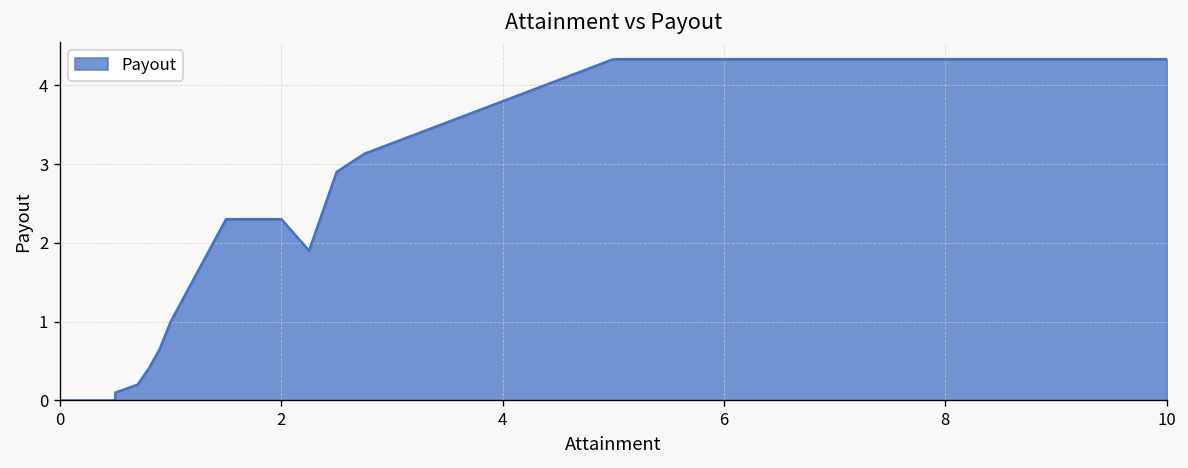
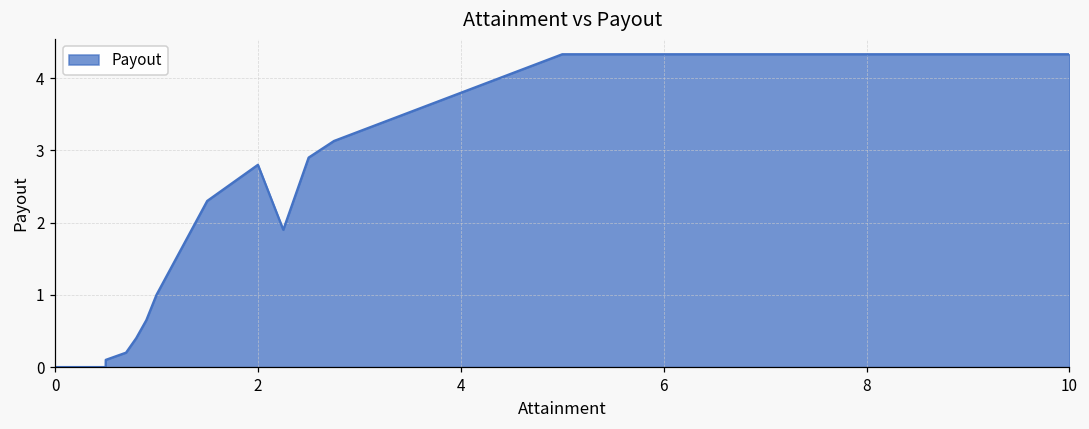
  {
    "0": 0.0,
-   "2": 2.3,
+   "2": 2.8,
    "10": 4.3
  }
